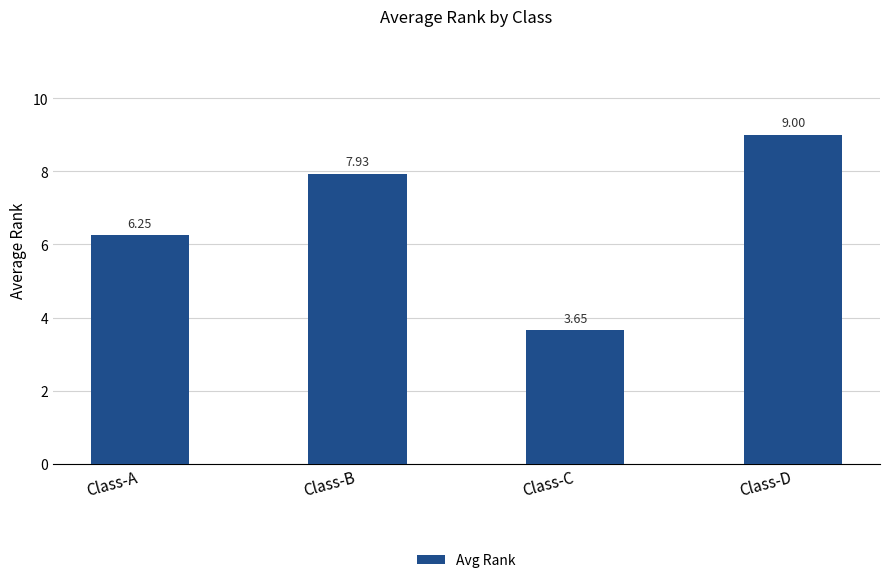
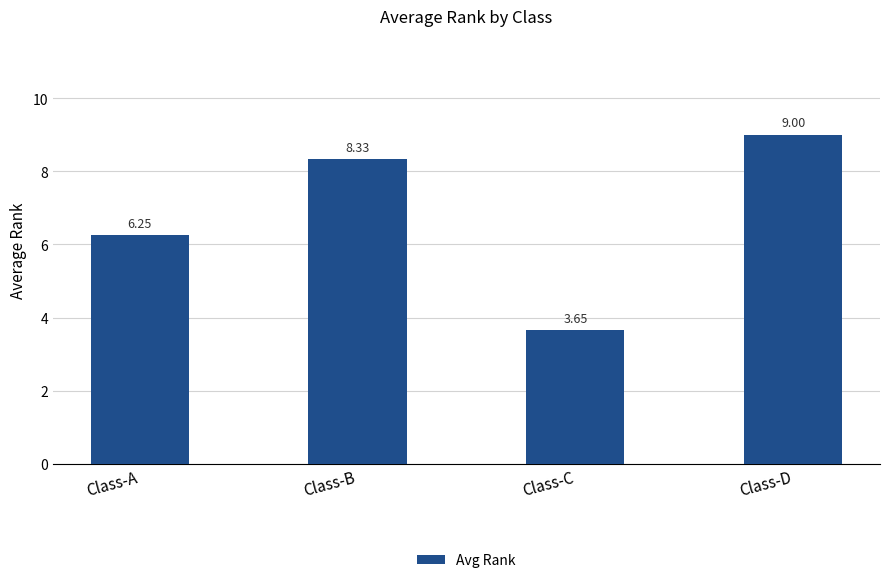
  {
    "Class-A": 6.25,
-   "Class-B": 7.93,
+   "Class-B": 8.33,
    "Class-C": 3.65,
    "Class-D": 9.00
  }
